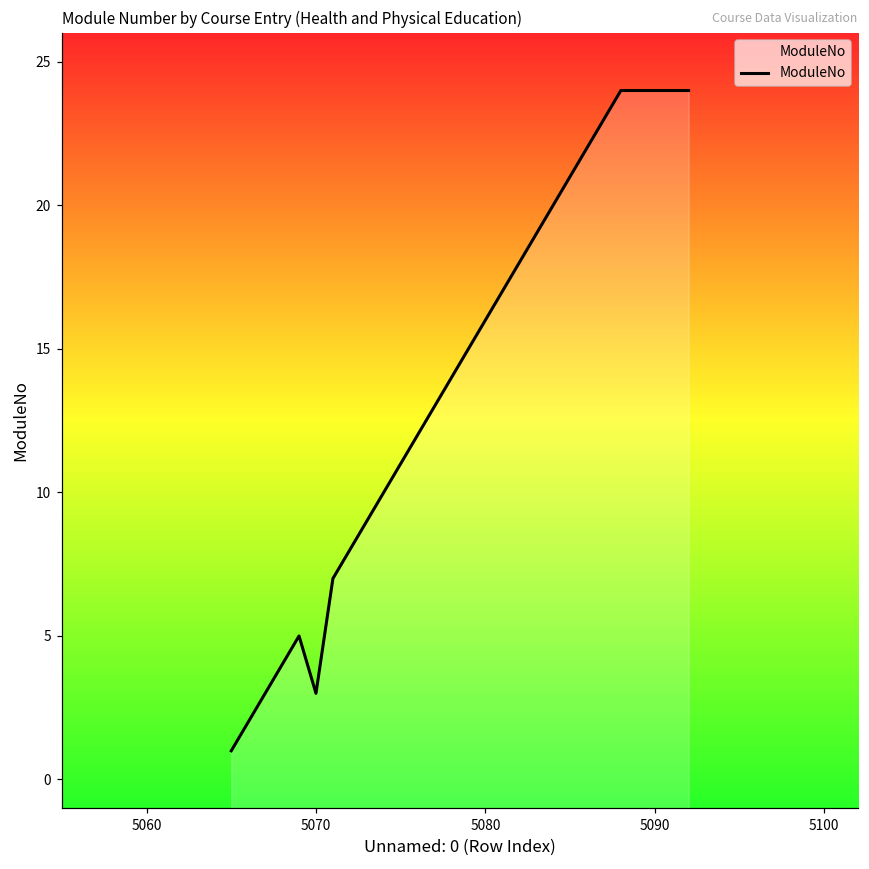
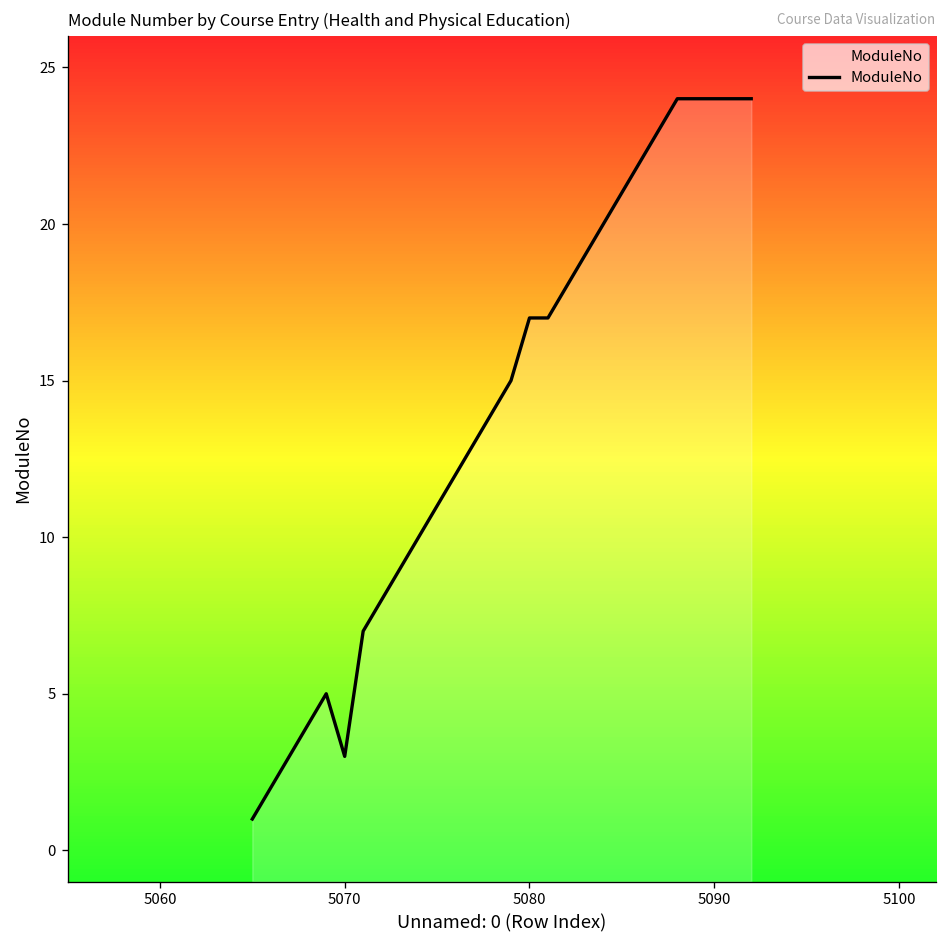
  {
    "5070": 3,
-   "5080": 16,
+   "5080": 17,
    "5090": 24
  }
